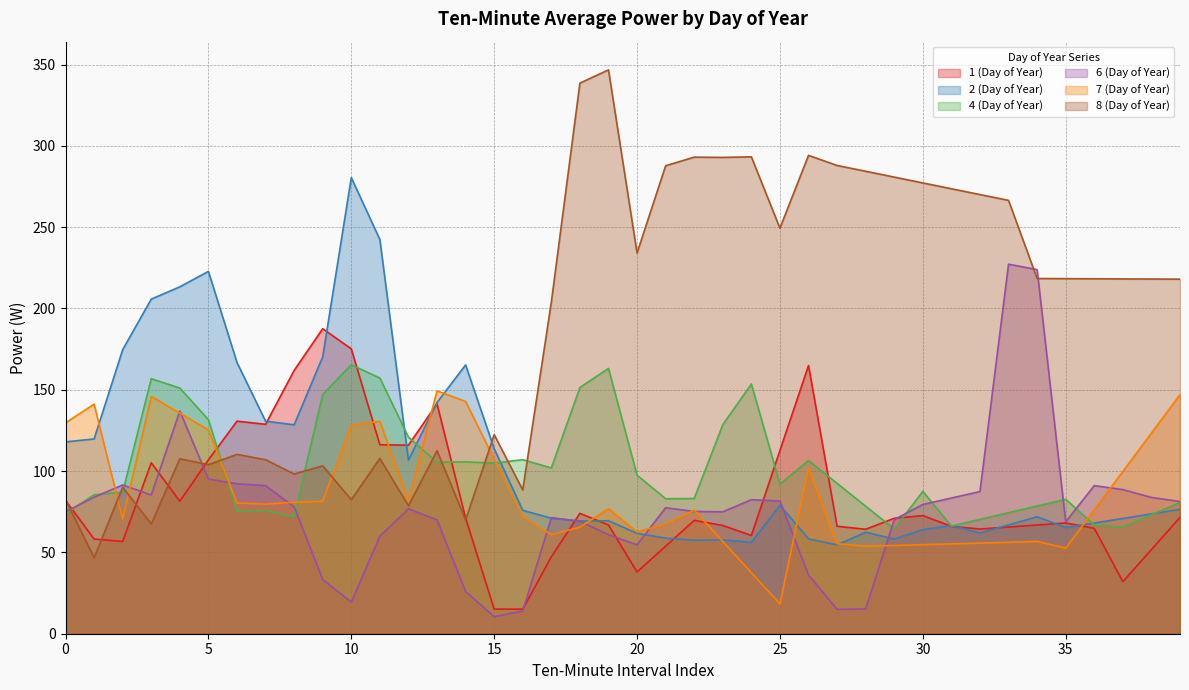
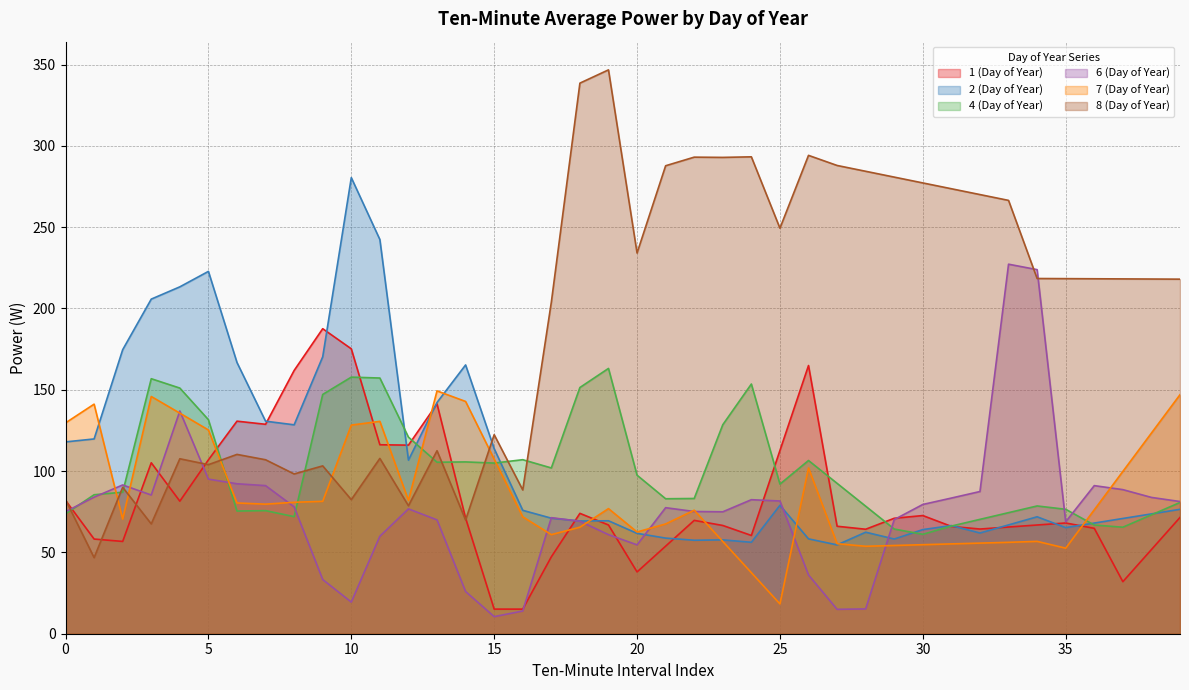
  {
    "4 (Day of Year)": {
      "5": 132,
-     "10": 165,
+     "10": 158,
      "15": 105,
      "20": 97,
      "25": 92,
-     "30": 88,
-     "35": 83
+     "30": 61,
+     "35": 77
    }
  }
